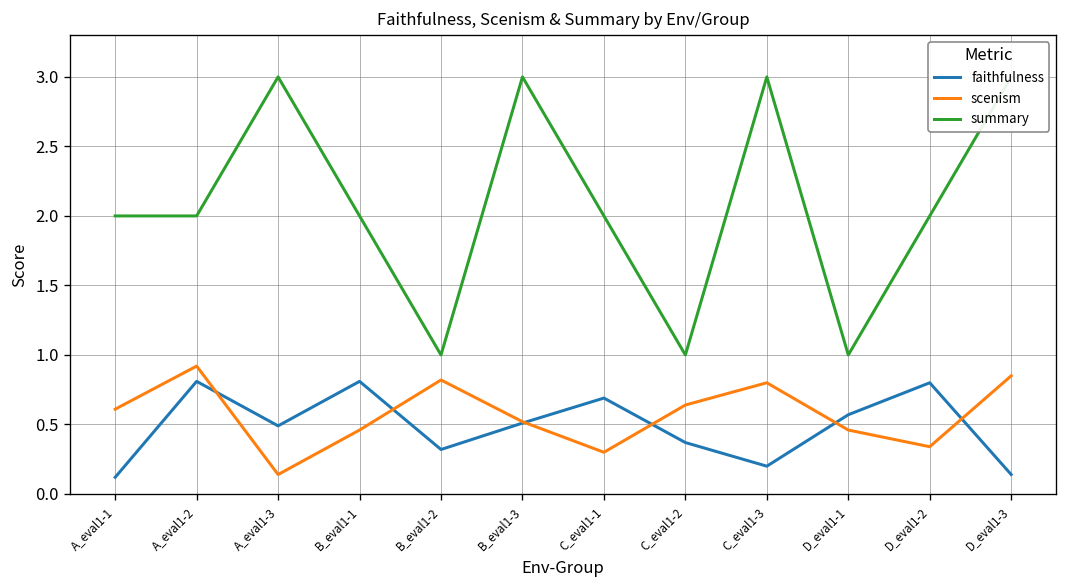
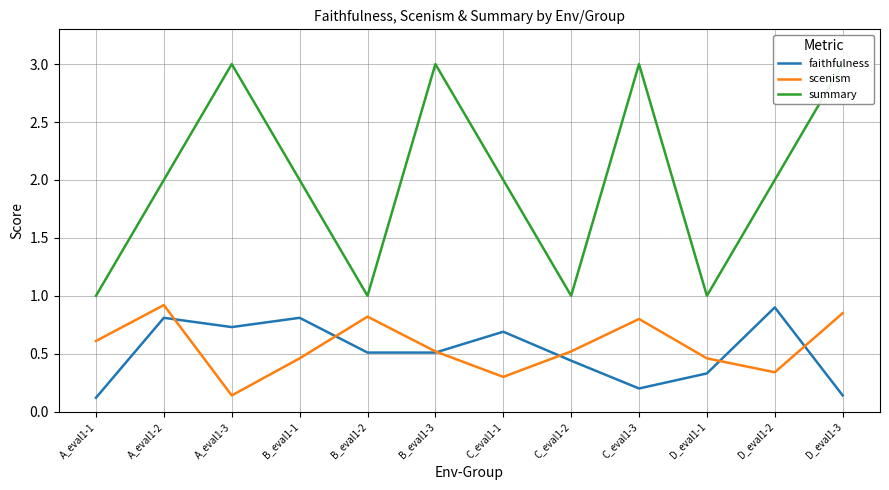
  {
    "faithfulness": {
      "A_eval1-1": 0.12,
      "A_eval1-2": 0.81,
-     "A_eval1-3": 0.49,
+     "A_eval1-3": 0.73,
      "B_eval1-1": 0.81,
-     "B_eval1-2": 0.32,
+     "B_eval1-2": 0.51,
      "C_eval1-1": 0.69,
-     "C_eval1-2": 0.37,
+     "C_eval1-2": 0.44,
      "C_eval1-3": 0.20,
-     "D_eval1-1": 0.57,
-     "D_eval1-2": 0.8,
+     "D_eval1-1": 0.33,
+     "D_eval1-2": 0.9,
      "D_eval1-3": 0.14
    },
    "scenism": {
      "A_eval1-1": 0.61,
      "A_eval1-2": 0.92,
      "A_eval1-3": 0.14,
      "B_eval1-1": 0.46,
      "B_eval1-2": 0.82,
      "C_eval1-1": 0.30,
-     "C_eval1-2": 0.64,
+     "C_eval1-2": 0.52,
      "C_eval1-3": 0.80,
      "D_eval1-1": 0.46,
      "D_eval1-2": 0.34,
      "D_eval1-3": 0.85
    },
    "summary": {
-     "A_eval1-1": 2,
+     "A_eval1-1": 1,
      "A_eval1-2": 2,
      "A_eval1-3": 3,
      "B_eval1-1": 2,
      "B_eval1-2": 1,
      "B_eval1-3": 3,
      "C_eval1-1": 2,
      "C_eval1-2": 1,
      "C_eval1-3": 3,
      "D_eval1-1": 1,
      "D_eval1-2": 2
    }
  }
